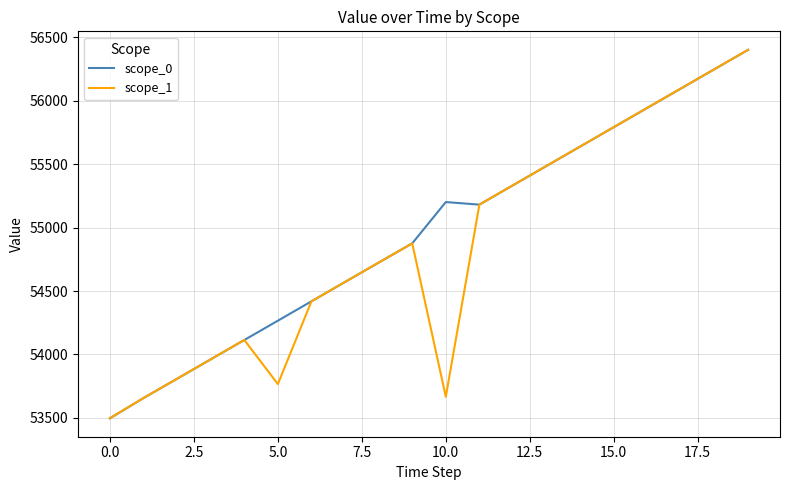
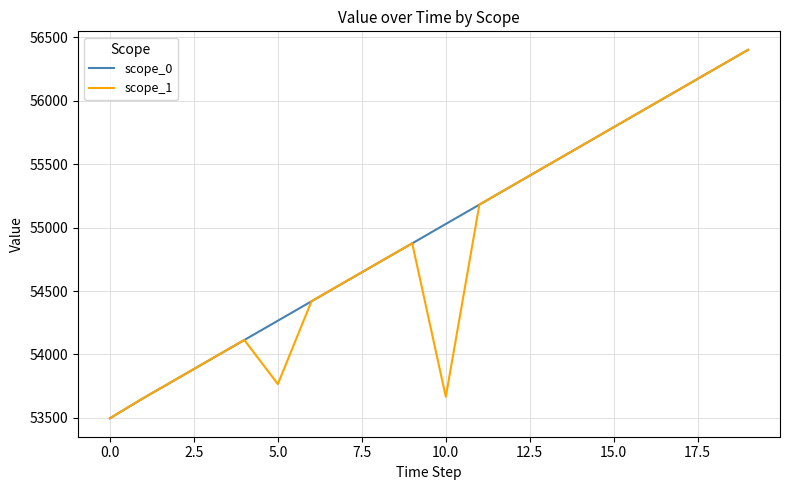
  {
    "scope_0": {
      "5.0": 54270,
-     "10.0": 55200
+     "10.0": 55030
    },
    "scope_1": {
      "5.0": 53770,
      "10.0": 53670
    }
  }
